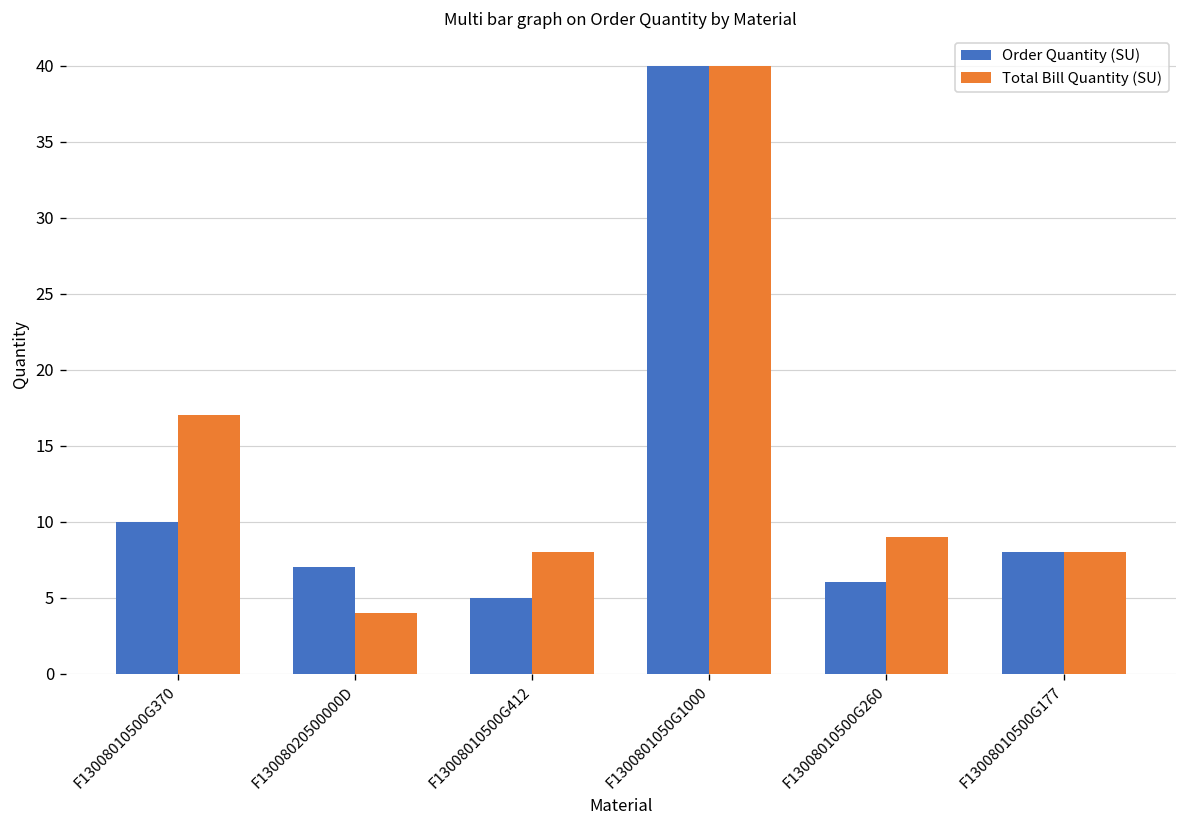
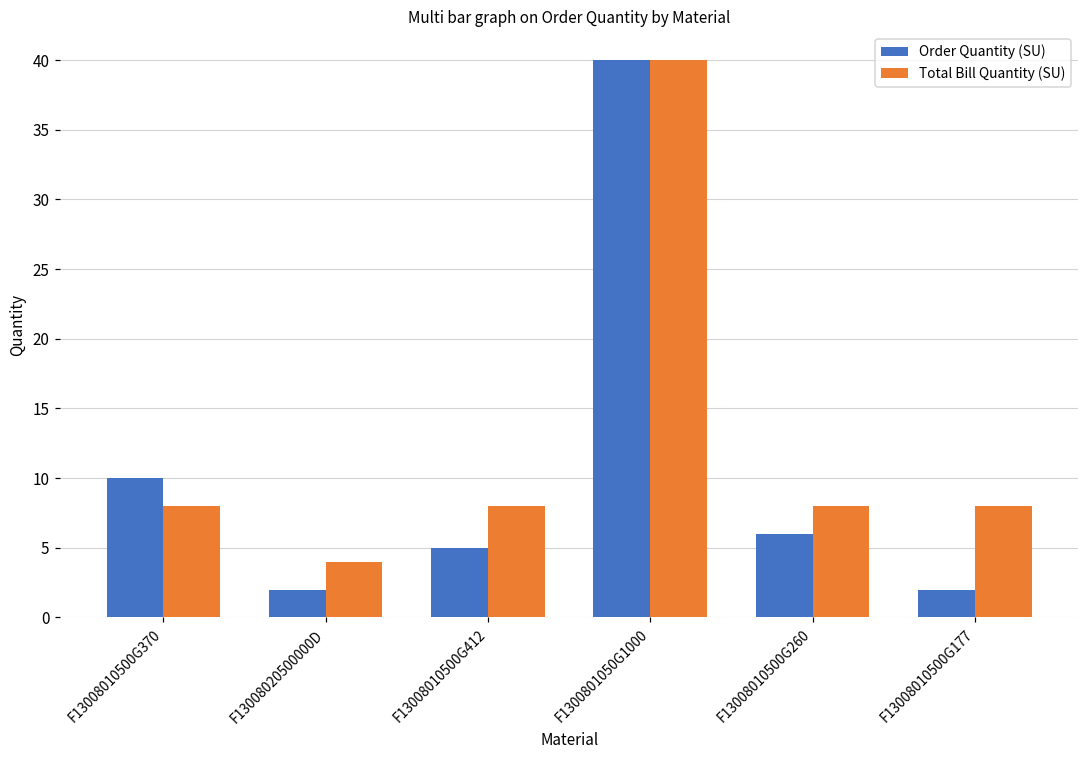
  {
    "Order Quantity (SU)": {
      "F13008010500G370": 10,
-     "F13008020500000D": 7,
+     "F13008020500000D": 2,
      "F13008010500G412": 5,
      "F1300801050G1000": 40,
      "F13008010500G260": 6,
-     "F13008010500G177": 8
+     "F13008010500G177": 2
    },
    "Total Bill Quantity (SU)": {
-     "F13008010500G370": 17,
+     "F13008010500G370": 8,
      "F13008020500000D": 4,
      "F13008010500G412": 8,
      "F1300801050G1000": 40,
-     "F13008010500G260": 9,
+     "F13008010500G260": 8,
      "F13008010500G177": 8
    }
  }
